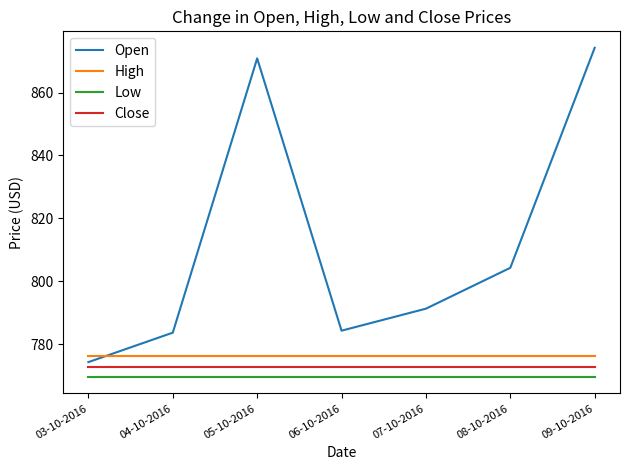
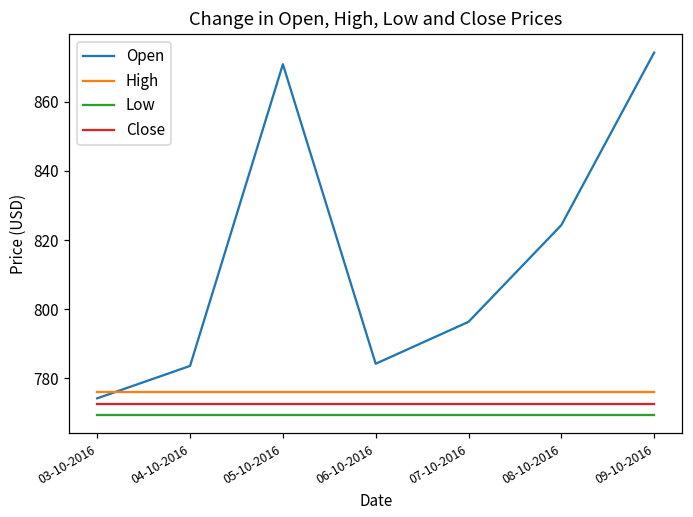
  {
    "Open": {
      "03-10-2016": 774,
      "04-10-2016": 784,
      "05-10-2016": 871,
      "06-10-2016": 784,
-     "07-10-2016": 791,
-     "08-10-2016": 804,
+     "07-10-2016": 796,
+     "08-10-2016": 824,
      "09-10-2016": 874
    },
    "High": {
      "03-10-2016": 776,
      "04-10-2016": 776,
      "05-10-2016": 776,
      "06-10-2016": 776,
      "07-10-2016": 776,
      "08-10-2016": 776,
      "09-10-2016": 776
    },
    "Low": {
      "03-10-2016": 770,
      "04-10-2016": 770,
      "05-10-2016": 770,
      "06-10-2016": 770,
      "07-10-2016": 770,
      "08-10-2016": 770,
      "09-10-2016": 770
    },
    "Close": {
      "03-10-2016": 773,
      "04-10-2016": 773,
      "05-10-2016": 773,
      "06-10-2016": 773,
      "07-10-2016": 773,
      "08-10-2016": 773,
      "09-10-2016": 773
    }
  }
